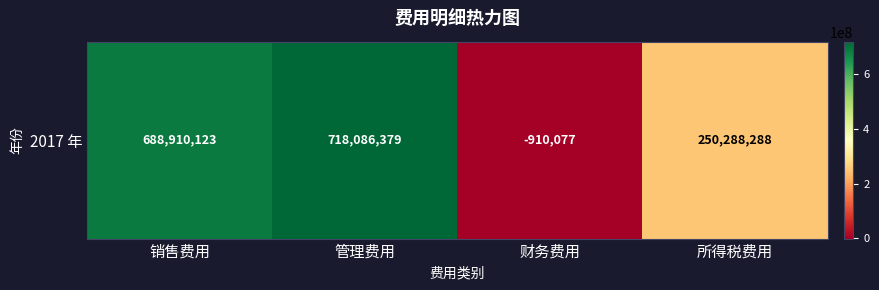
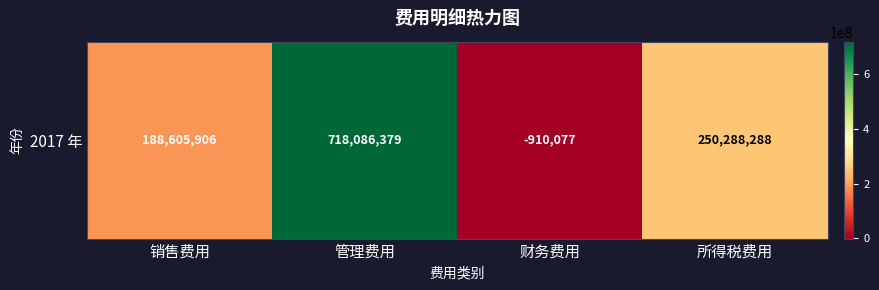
  {
    "2017 年": {
-     "销售费用": "688,910,123",
+     "销售费用": "188,605,906",
      "管理费用": "718,086,379",
      "财务费用": "-910,077",
      "所得税费用": "250,288,288"
    }
  }
